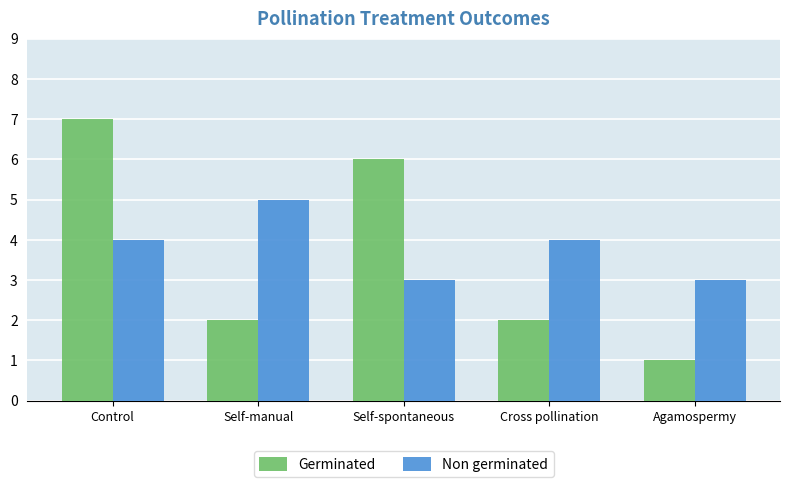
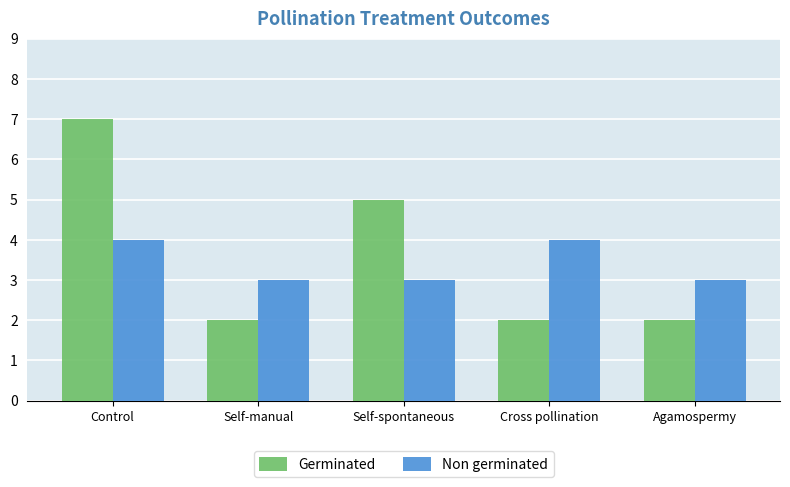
  {
    "Germinated": {
      "Control": 7,
      "Self-manual": 2,
-     "Self-spontaneous": 6,
+     "Self-spontaneous": 5,
      "Cross pollination": 2,
-     "Agamospermy": 1
+     "Agamospermy": 2
    },
    "Non germinated": {
      "Control": 4,
-     "Self-manual": 5,
+     "Self-manual": 3,
      "Self-spontaneous": 3,
      "Cross pollination": 4,
      "Agamospermy": 3
    }
  }
